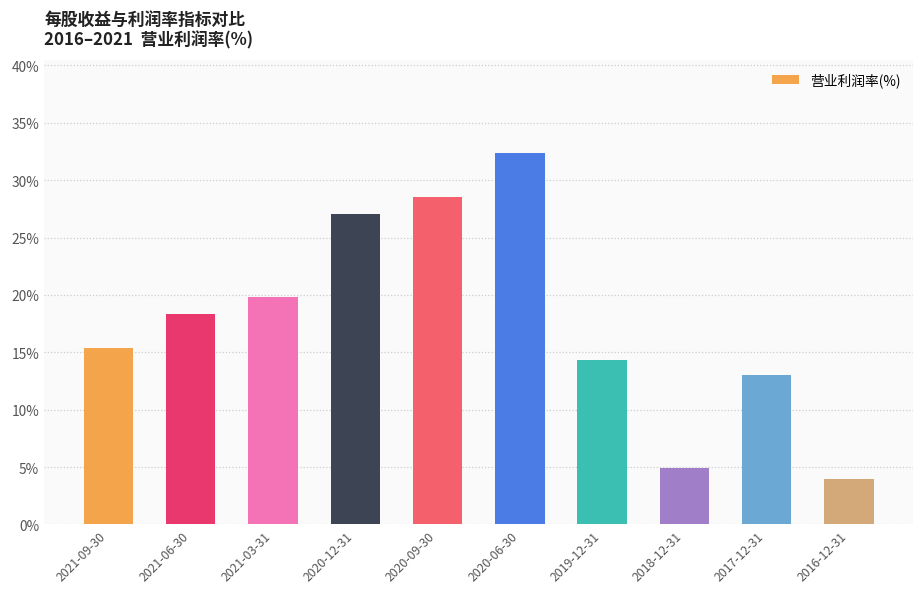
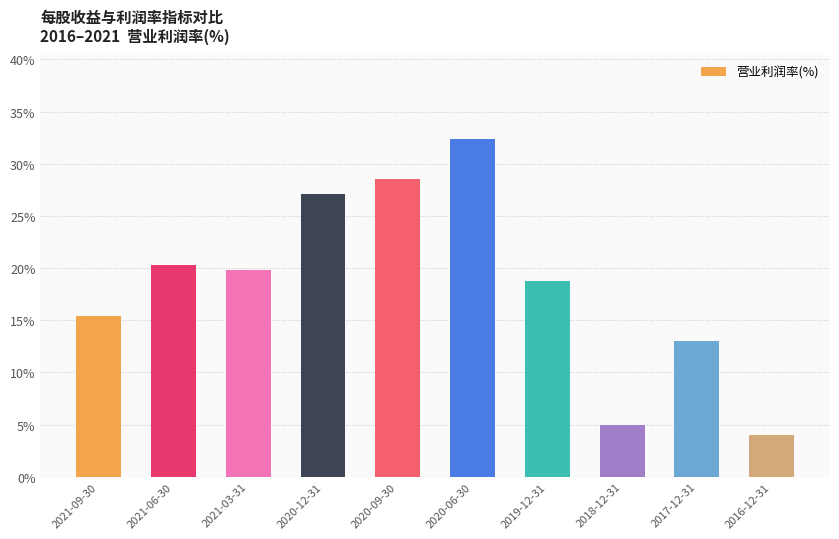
  {
    "2021-09-30": "15.4%",
-   "2021-06-30": "18.3%",
+   "2021-06-30": "20.3%",
    "2021-03-31": "19.8%",
    "2020-12-31": "27.1%",
    "2020-09-30": "28.5%",
    "2020-06-30": "32.4%",
-   "2019-12-31": "14.3%",
+   "2019-12-31": "18.7%",
    "2018-12-31": "4.9%",
    "2017-12-31": "13.0%",
    "2016-12-31": "4.0%"
  }
